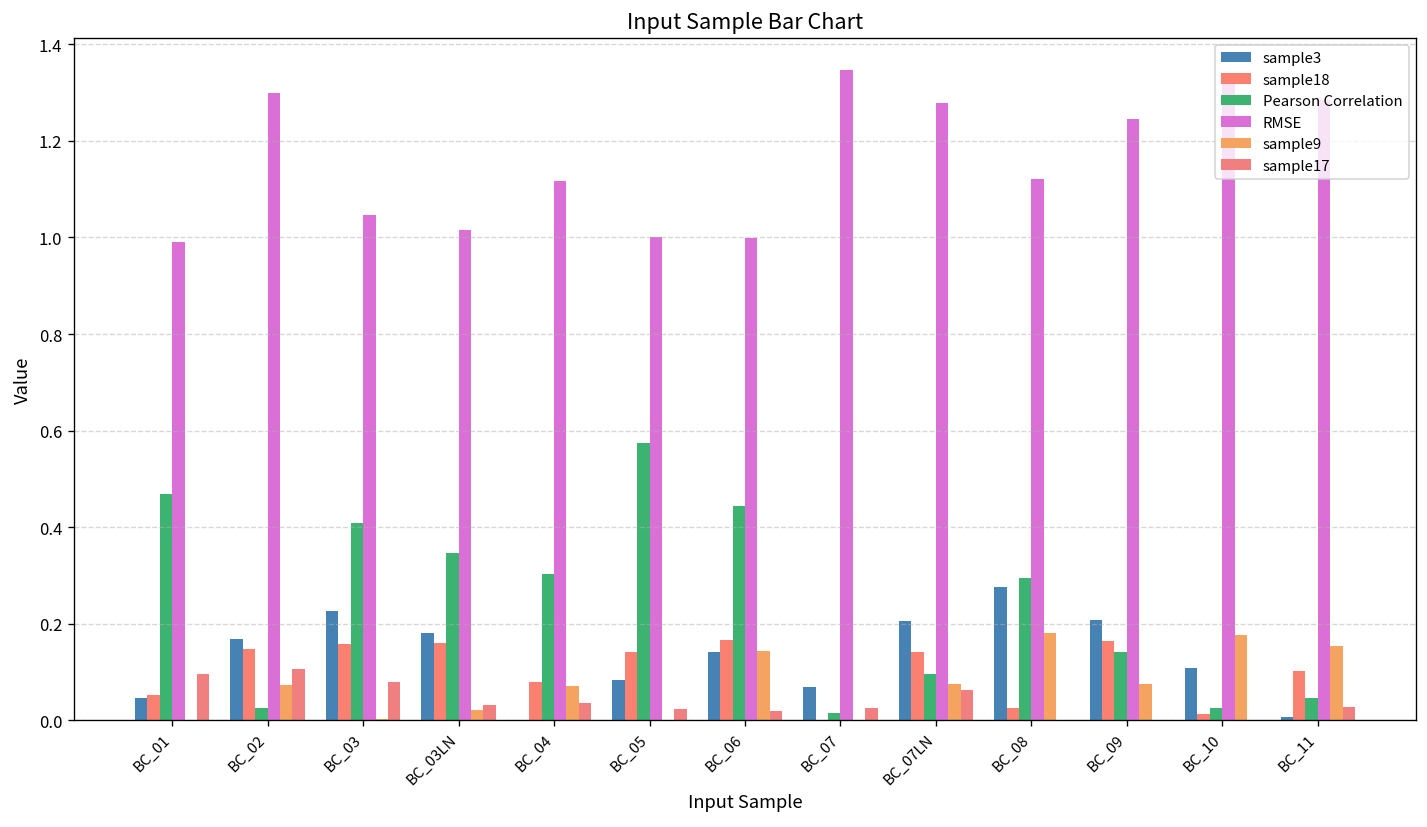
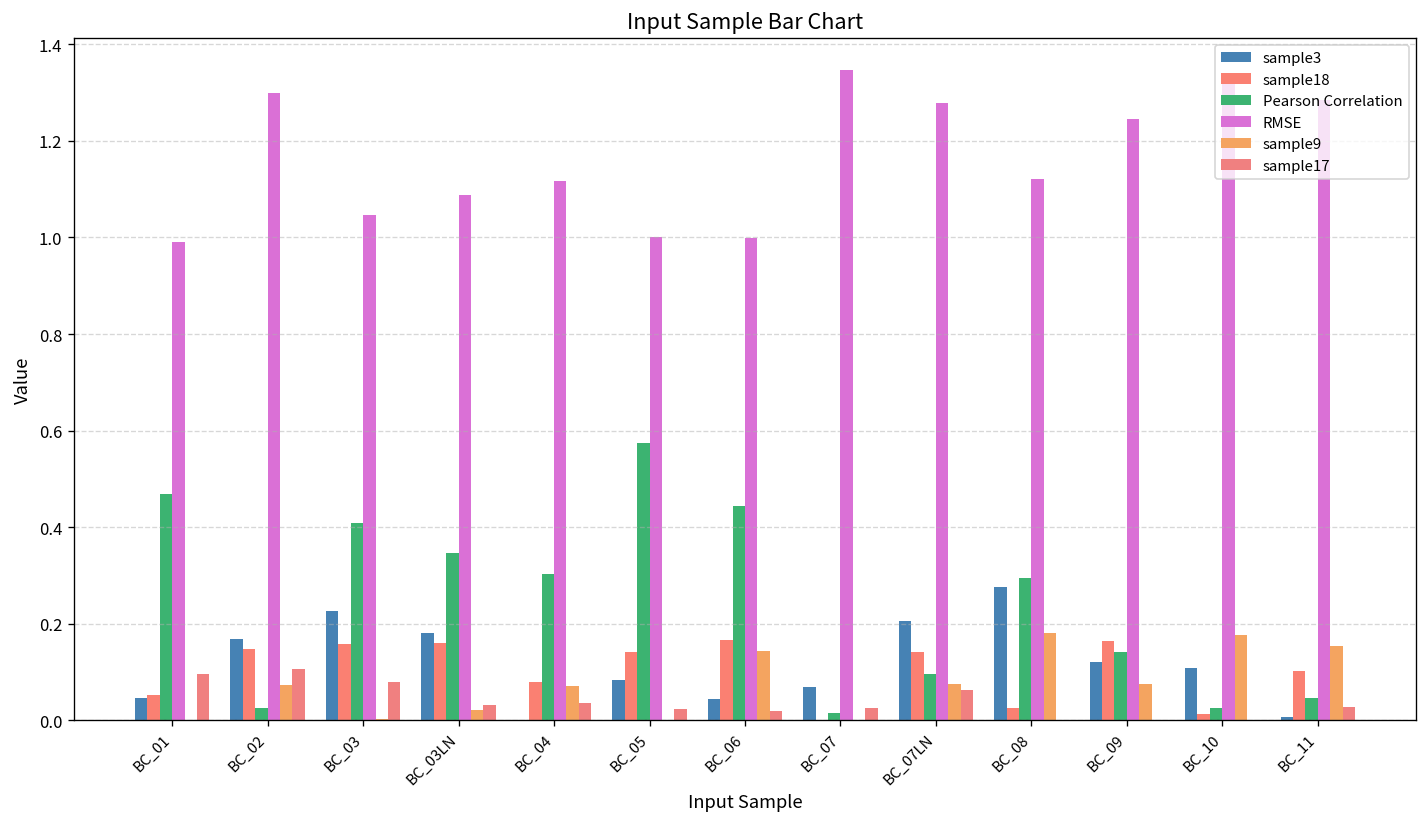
  {
    "sample3": {
      "BC_01": 0.05,
      "BC_02": 0.17,
      "BC_03": 0.23,
      "BC_03LN": 0.18,
      "BC_04": 0.00,
      "BC_05": 0.08,
-     "BC_06": 0.14,
+     "BC_06": 0.04,
      "BC_07": 0.07,
      "BC_07LN": 0.21,
      "BC_08": 0.28,
-     "BC_09": 0.21,
+     "BC_09": 0.12,
      "BC_10": 0.11,
      "BC_11": 0.01
    },
    "Pearson Correlation": {
      "BC_01": 0.47,
      "BC_02": 0.03,
      "BC_03": 0.41,
      "BC_03LN": 0.35,
      "BC_04": 0.30,
      "BC_05": 0.58,
      "BC_06": 0.44,
      "BC_07": 0.02,
      "BC_07LN": 0.10,
      "BC_08": 0.29,
      "BC_09": 0.14,
      "BC_10": 0.03,
      "BC_11": 0.05
    },
    "RMSE": {
      "BC_01": 0.99,
      "BC_02": 1.30,
      "BC_03": 1.05,
-     "BC_03LN": 1.02,
+     "BC_03LN": 1.09,
      "BC_04": 1.12,
      "BC_05": 1.00,
      "BC_06": 1.00,
      "BC_07": 1.35,
      "BC_07LN": 1.28,
      "BC_08": 1.12,
      "BC_09": 1.25
    }
  }
